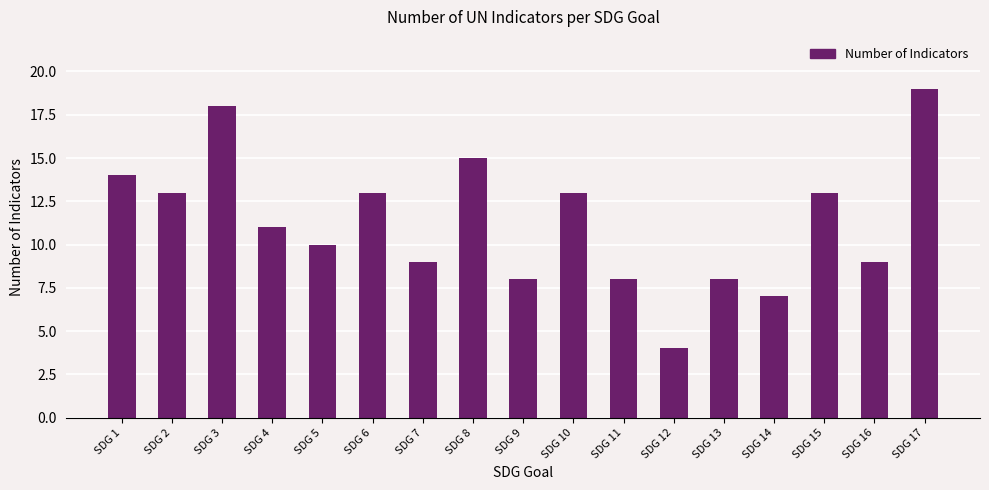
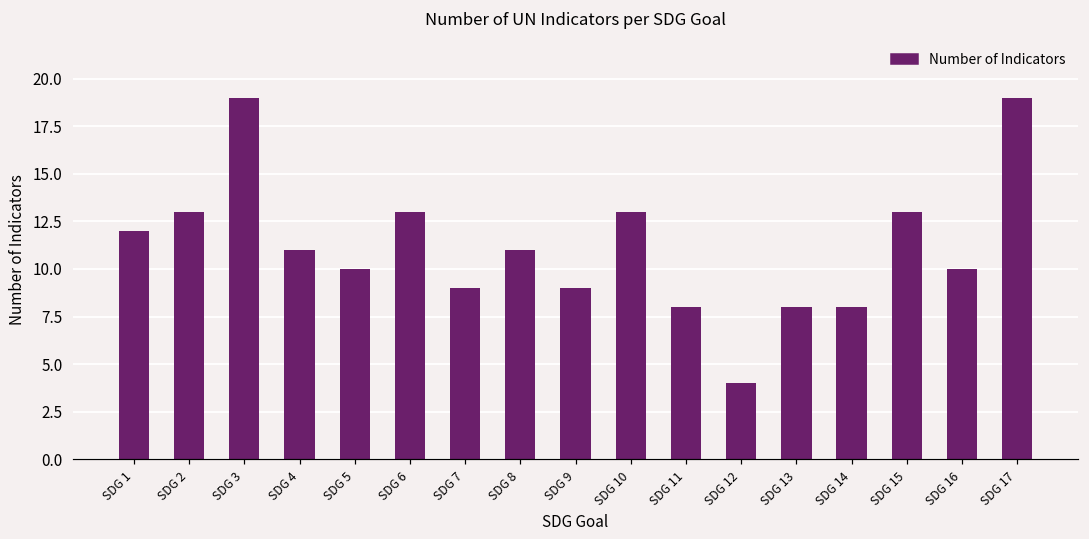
  {
-   "SDG 1": 14,
+   "SDG 1": 12,
    "SDG 2": 13,
-   "SDG 3": 18,
+   "SDG 3": 19,
    "SDG 4": 11,
    "SDG 5": 10,
    "SDG 6": 13,
    "SDG 7": 9,
-   "SDG 8": 15,
-   "SDG 9": 8,
+   "SDG 8": 11,
+   "SDG 9": 9,
    "SDG 10": 13,
    "SDG 11": 8,
    "SDG 12": 4,
    "SDG 13": 8,
-   "SDG 14": 7,
+   "SDG 14": 8,
    "SDG 15": 13,
-   "SDG 16": 9,
+   "SDG 16": 10,
    "SDG 17": 19
  }
